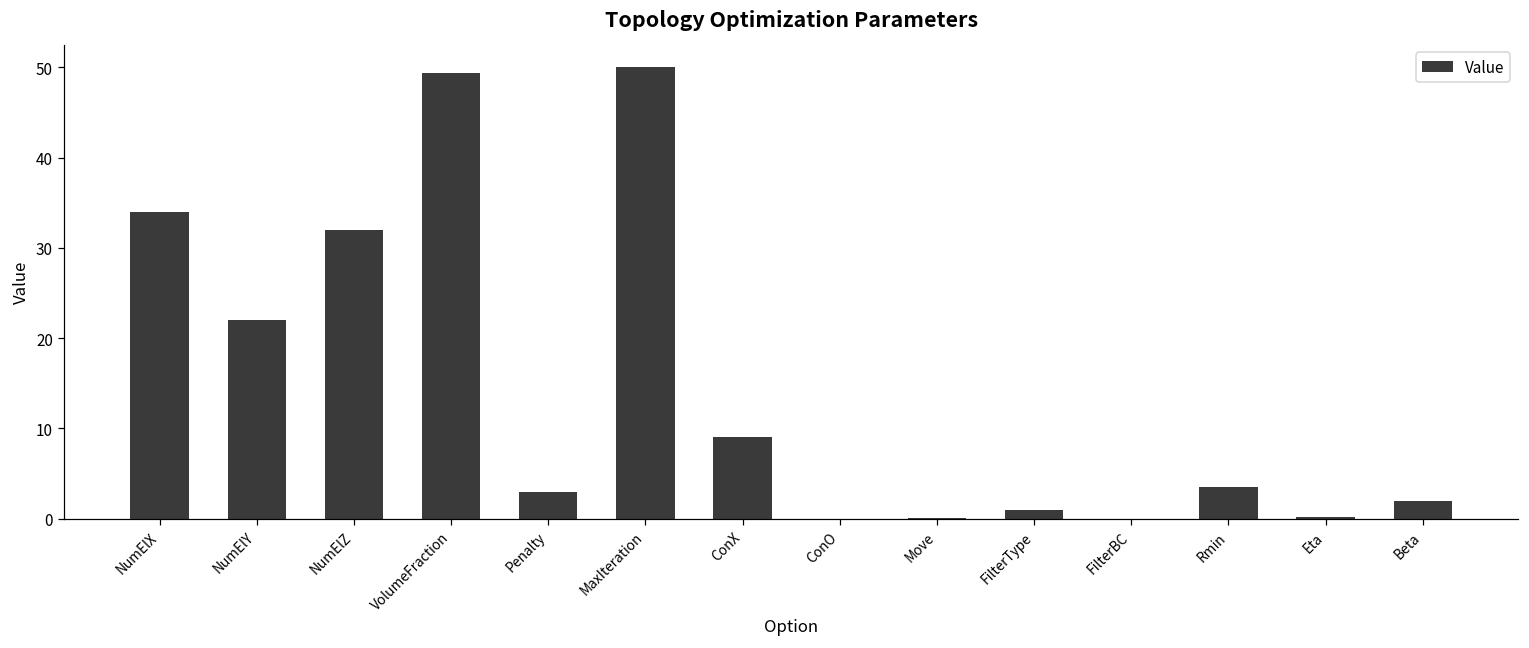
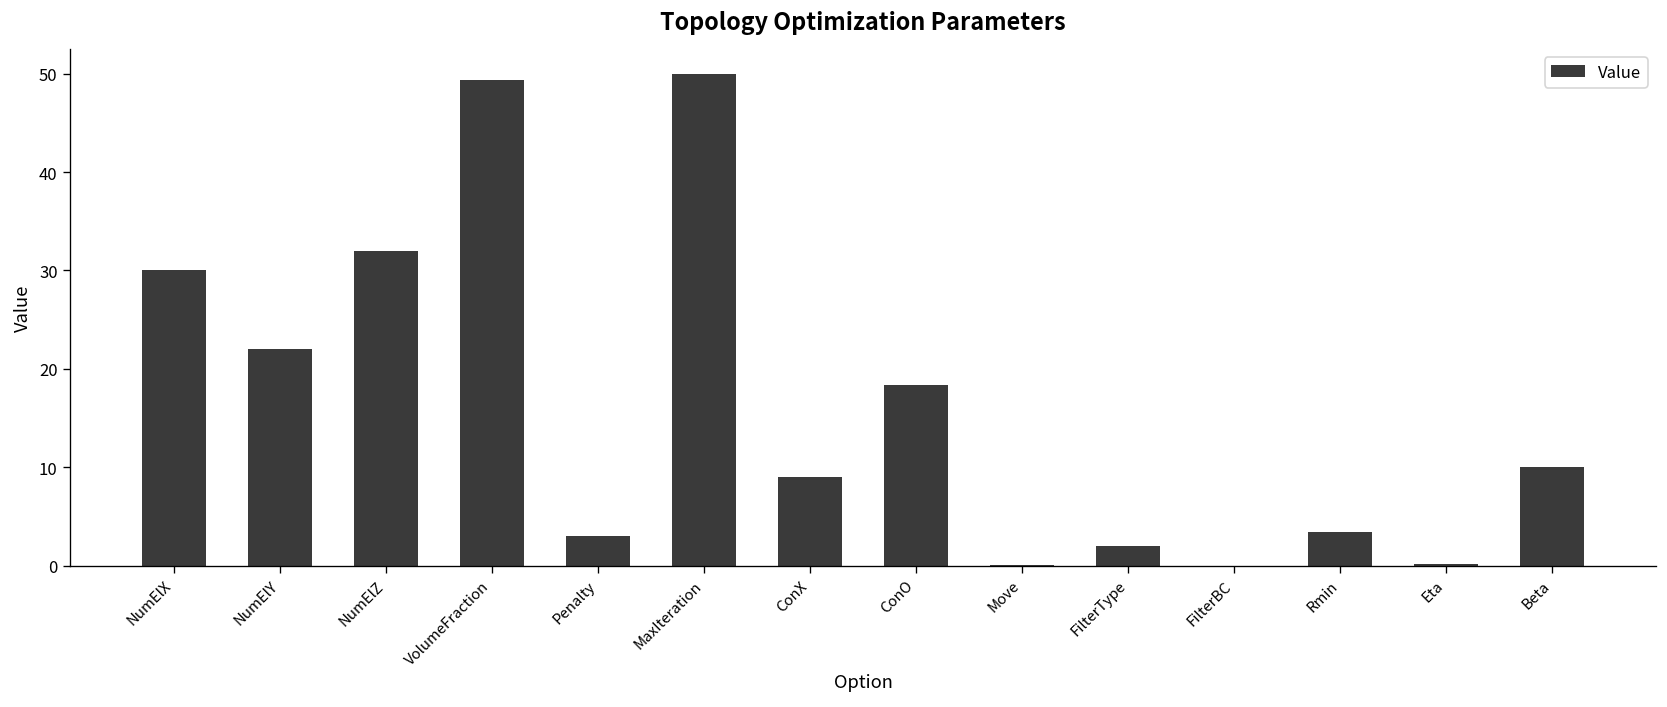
  {
-   "NumElX": 34,
+   "NumElX": 30,
    "NumElY": 22,
    "NumElZ": 32,
    "VolumeFraction": 49,
    "Penalty": 3,
    "MaxIteration": 50,
    "ConX": 9,
-   "ConO": 0,
-   "FilterType": 1,
+   "ConO": 18,
+   "FilterType": 2,
    "FilterBC": 0,
    "Rmin": 3,
-   "Beta": 2
+   "Beta": 10
  }
